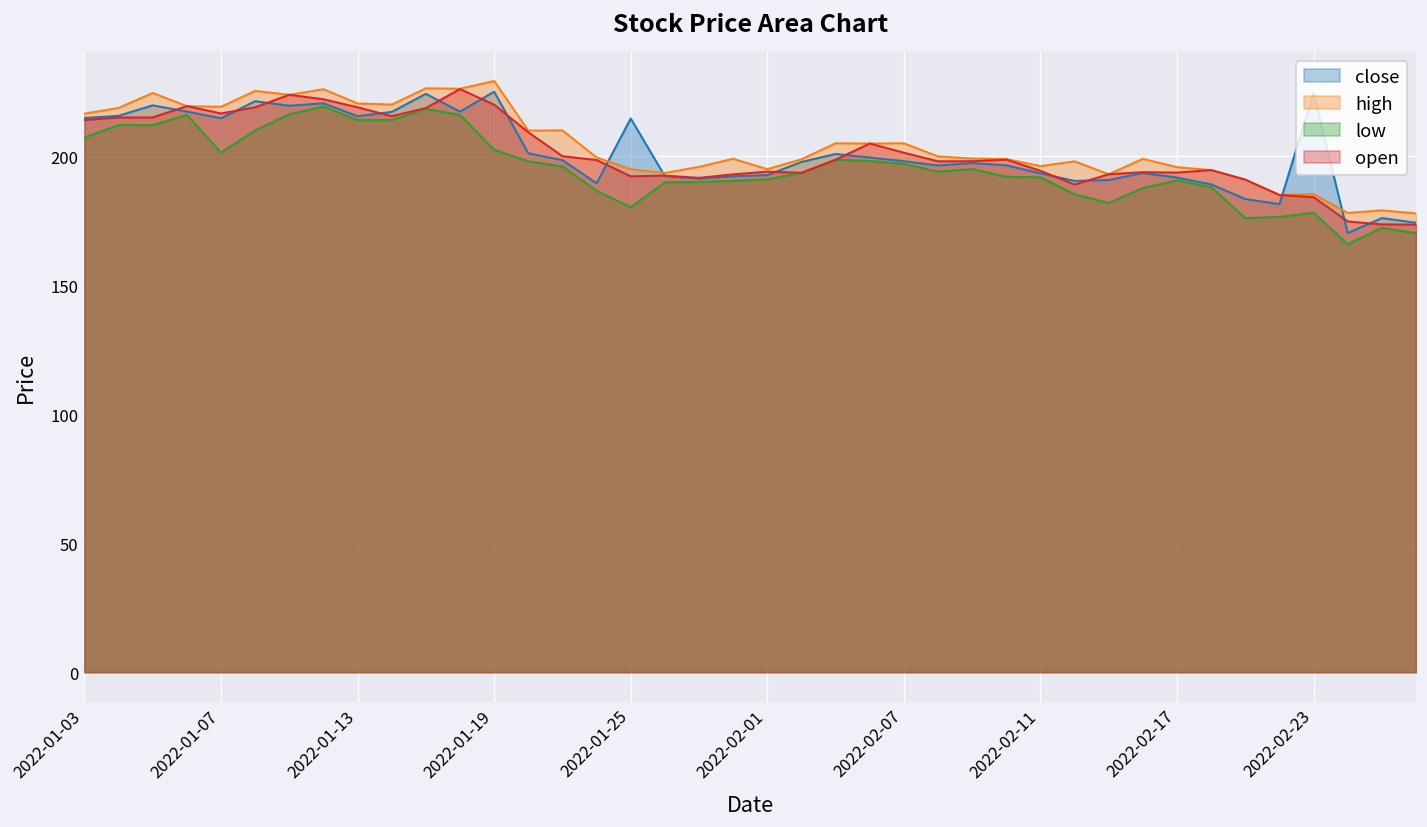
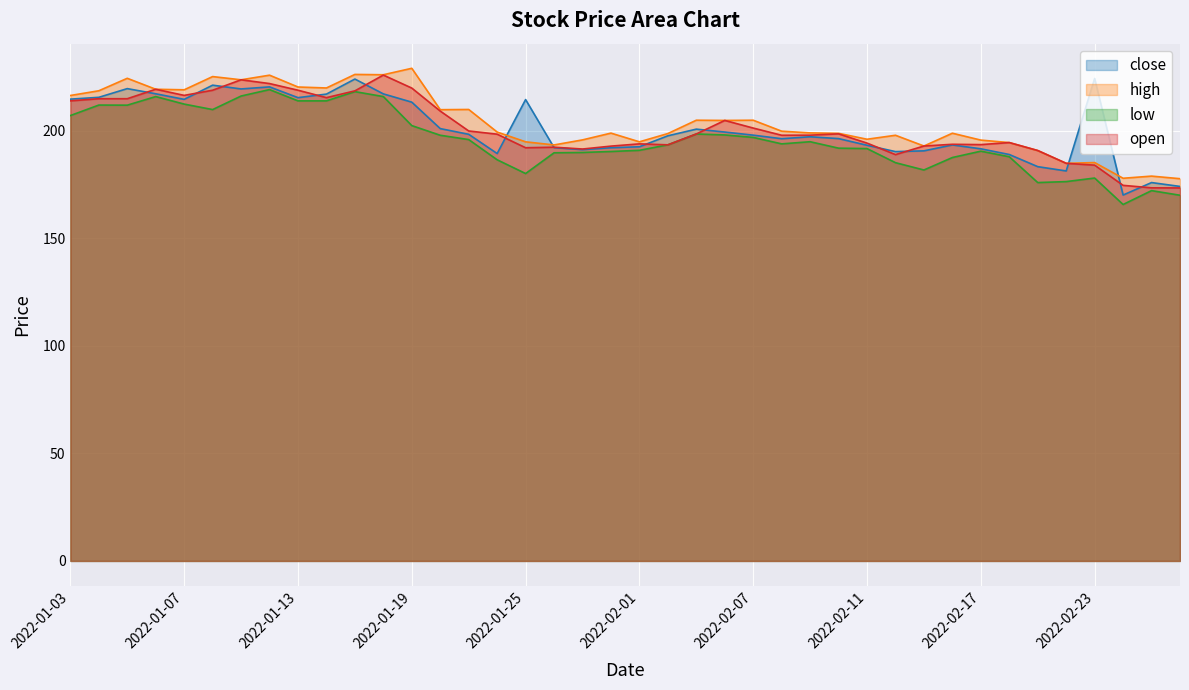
  {
    "close": {
      "2022-01-07": 215,
      "2022-01-13": 216,
-     "2022-01-19": 225,
+     "2022-01-19": 213,
      "2022-01-25": 215,
      "2022-02-01": 193
    },
    "low": {
      "2022-01-03": 207,
-     "2022-01-07": 201,
+     "2022-01-07": 213,
      "2022-01-13": 214,
      "2022-01-19": 203,
      "2022-01-25": 180,
      "2022-02-01": 191,
      "2022-02-11": 192,
      "2022-02-23": 178
    }
  }
